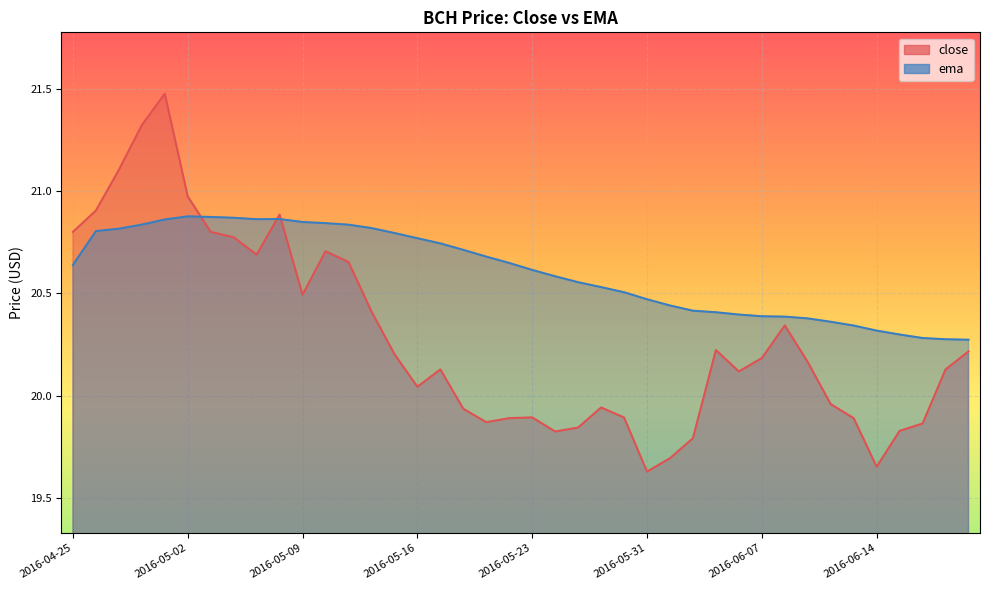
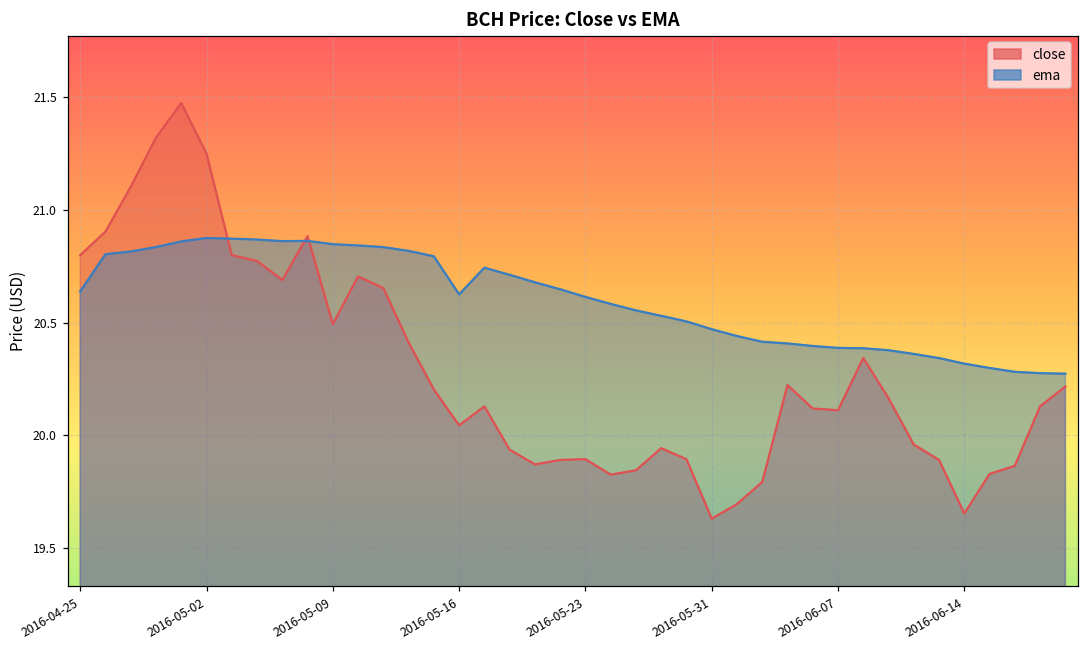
  {
    "close": {
      "2016-04-25": 20.80,
-     "2016-05-02": 20.97,
+     "2016-05-02": 21.25,
      "2016-05-09": 20.49,
      "2016-05-16": 20.04,
      "2016-05-23": 19.89,
      "2016-05-31": 19.63,
-     "2016-06-07": 20.18,
+     "2016-06-07": 20.11,
      "2016-06-14": 19.65
    },
    "ema": {
      "2016-04-25": 20.64,
      "2016-05-02": 20.88,
      "2016-05-09": 20.85,
-     "2016-05-16": 20.77,
+     "2016-05-16": 20.62,
      "2016-05-23": 20.61,
      "2016-05-31": 20.47,
      "2016-06-07": 20.39,
      "2016-06-14": 20.32
    }
  }
